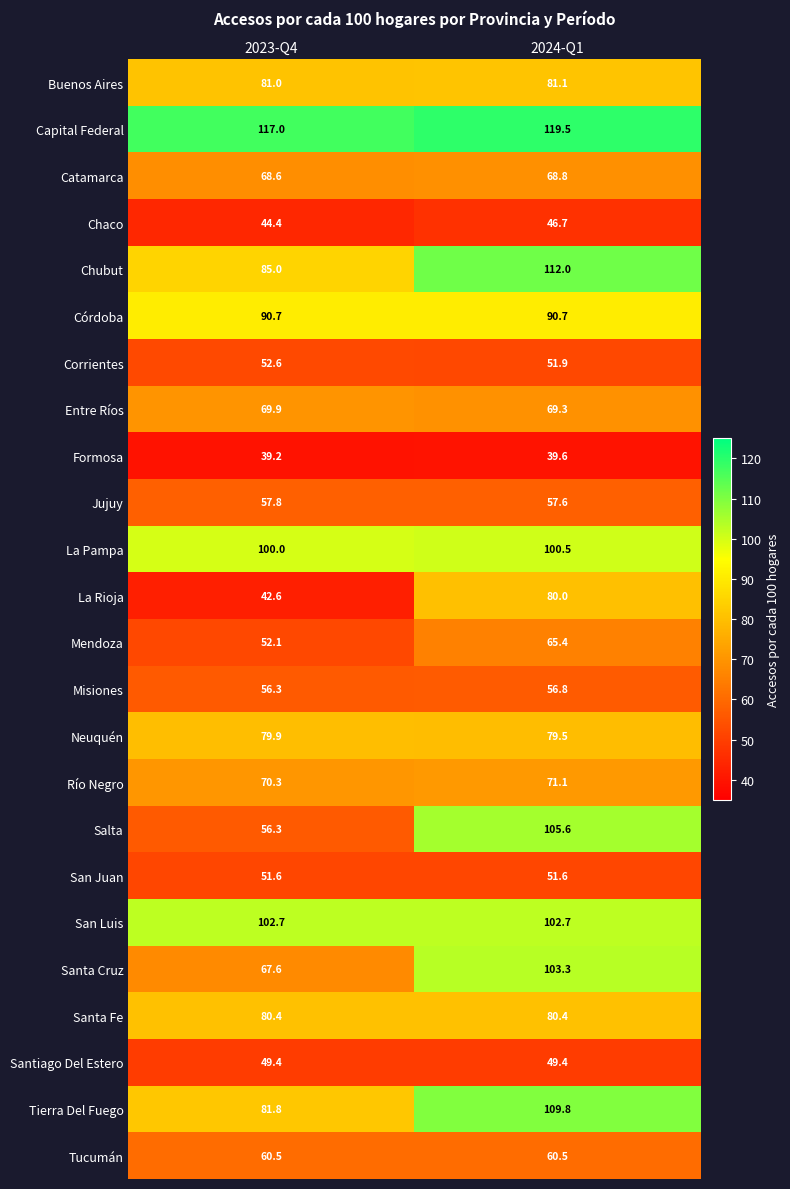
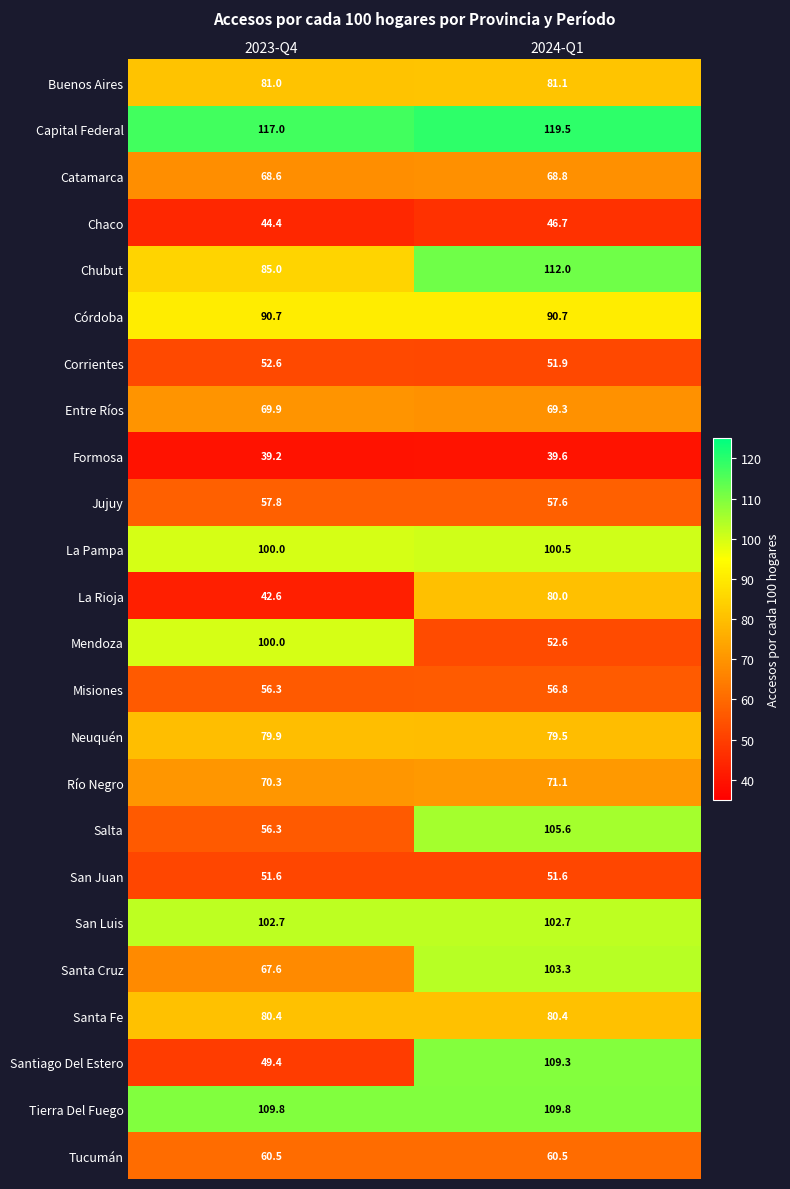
  {
    "Buenos Aires": {
      "2023-Q4": 81.0,
      "2024-Q1": 81.1
    },
    "Capital Federal": {
      "2023-Q4": 117.0,
      "2024-Q1": 119.5
    },
    "Catamarca": {
      "2023-Q4": 68.6,
      "2024-Q1": 68.8
    },
    "Chaco": {
      "2023-Q4": 44.4,
      "2024-Q1": 46.7
    },
    "Chubut": {
      "2023-Q4": 85.0,
      "2024-Q1": 112.0
    },
    "Córdoba": {
      "2023-Q4": 90.7,
      "2024-Q1": 90.7
    },
    "Corrientes": {
      "2023-Q4": 52.6,
      "2024-Q1": 51.9
    },
    "Entre Ríos": {
      "2023-Q4": 69.9,
      "2024-Q1": 69.3
    },
    "Formosa": {
      "2023-Q4": 39.2,
      "2024-Q1": 39.6
    },
    "Jujuy": {
      "2023-Q4": 57.8,
      "2024-Q1": 57.6
    },
    "La Pampa": {
      "2023-Q4": 100.0,
      "2024-Q1": 100.5
    },
    "La Rioja": {
      "2023-Q4": 42.6,
      "2024-Q1": 80.0
    },
    "Mendoza": {
-     "2023-Q4": 52.1,
-     "2024-Q1": 65.4
+     "2023-Q4": 100.0,
+     "2024-Q1": 52.6
    },
    "Misiones": {
      "2023-Q4": 56.3,
      "2024-Q1": 56.8
    },
    "Neuquén": {
      "2023-Q4": 79.9,
      "2024-Q1": 79.5
    },
    "Río Negro": {
      "2023-Q4": 70.3,
      "2024-Q1": 71.1
    },
    "Salta": {
      "2023-Q4": 56.3,
      "2024-Q1": 105.6
    },
    "San Juan": {
      "2023-Q4": 51.6,
      "2024-Q1": 51.6
    },
    "San Luis": {
      "2023-Q4": 102.7,
      "2024-Q1": 102.7
    },
    "Santa Cruz": {
      "2023-Q4": 67.6,
      "2024-Q1": 103.3
    },
    "Santa Fe": {
      "2023-Q4": 80.4,
      "2024-Q1": 80.4
    },
    "Santiago Del Estero": {
      "2023-Q4": 49.4,
-     "2024-Q1": 49.4
+     "2024-Q1": 109.3
    },
    "Tierra Del Fuego": {
-     "2023-Q4": 81.8,
+     "2023-Q4": 109.8,
      "2024-Q1": 109.8
    },
    "Tucumán": {
      "2023-Q4": 60.5,
      "2024-Q1": 60.5
    }
  }
